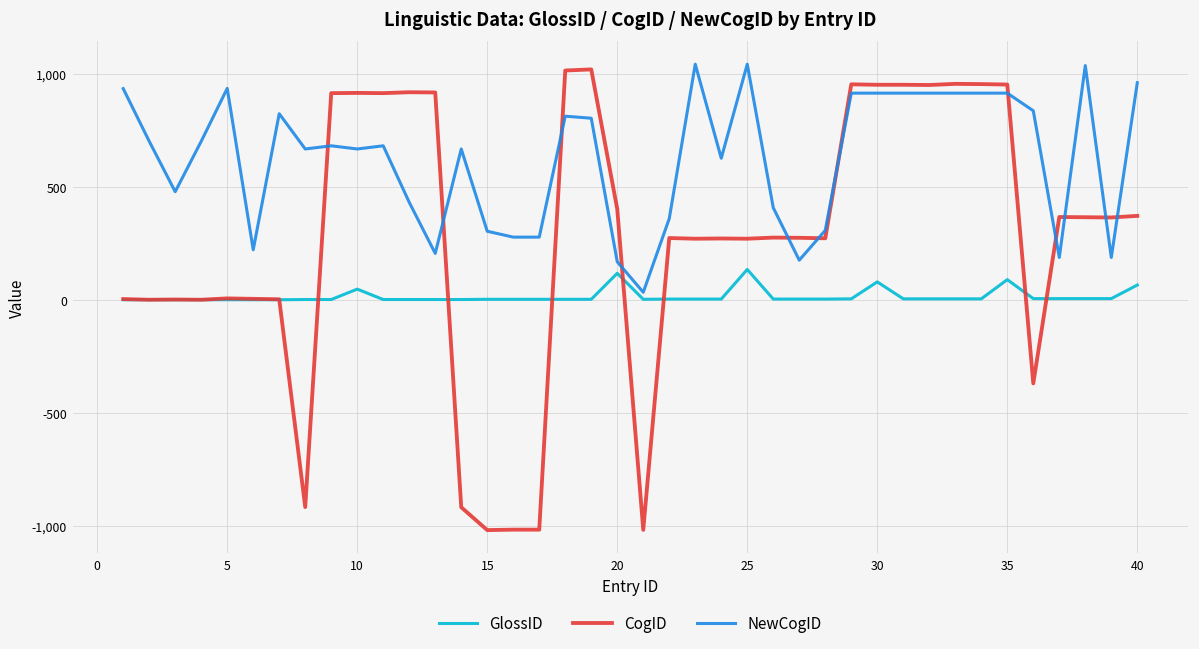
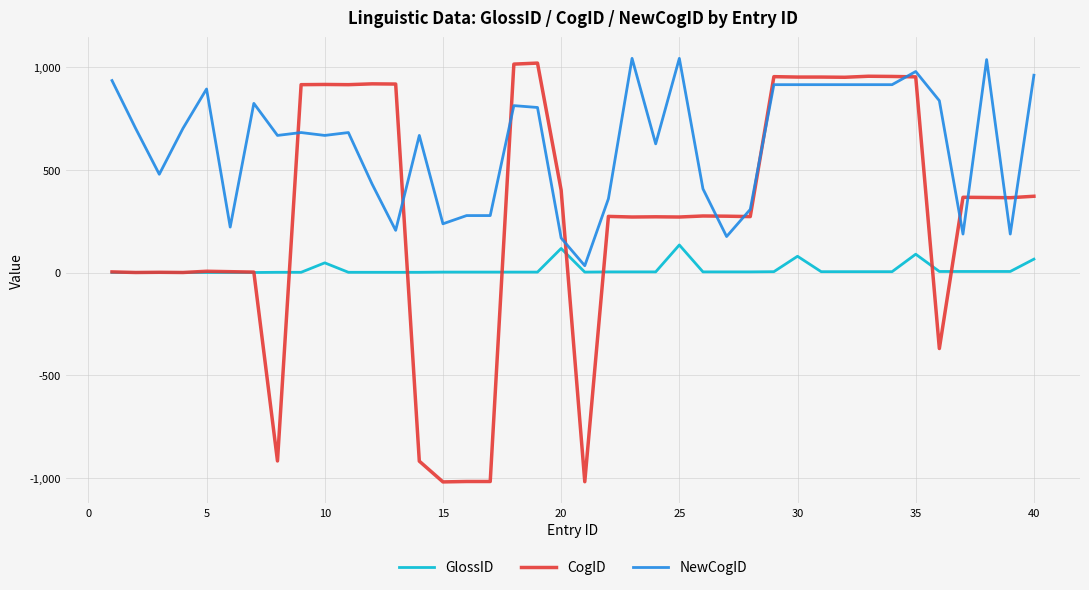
  {
    "GlossID": {
      "10": "50",
      "15": "0",
      "20": "120",
      "25": "140",
      "30": "80",
      "35": "90",
      "40": "70"
    },
    "CogID": {
      "10": "920",
      "15": "-1,020",
      "20": "400",
      "25": "270",
      "30": "950",
      "35": "950",
      "40": "370"
    },
    "NewCogID": {
-     "5": "940",
+     "5": "890",
      "10": "670",
-     "15": "300",
+     "15": "240",
      "20": "170",
      "25": "1,040",
      "30": "920",
-     "35": "920",
+     "35": "980",
      "40": "960"
    }
  }
